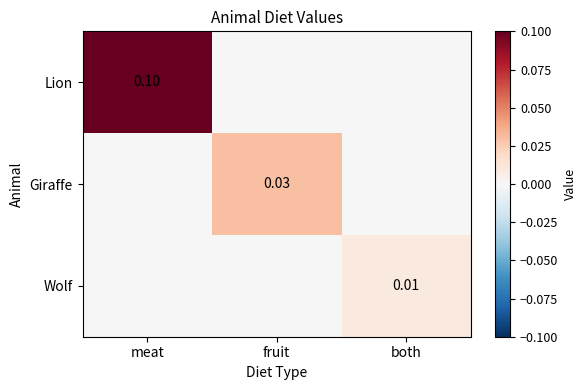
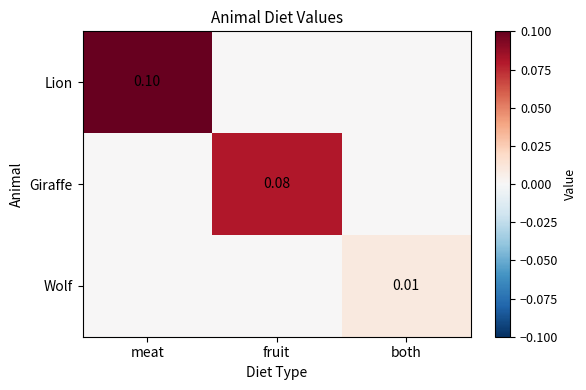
  {
    "Lion": {
      "meat": 0.10
    },
    "Giraffe": {
-     "fruit": 0.03
+     "fruit": 0.08
    },
    "Wolf": {
      "both": 0.01
    }
  }
